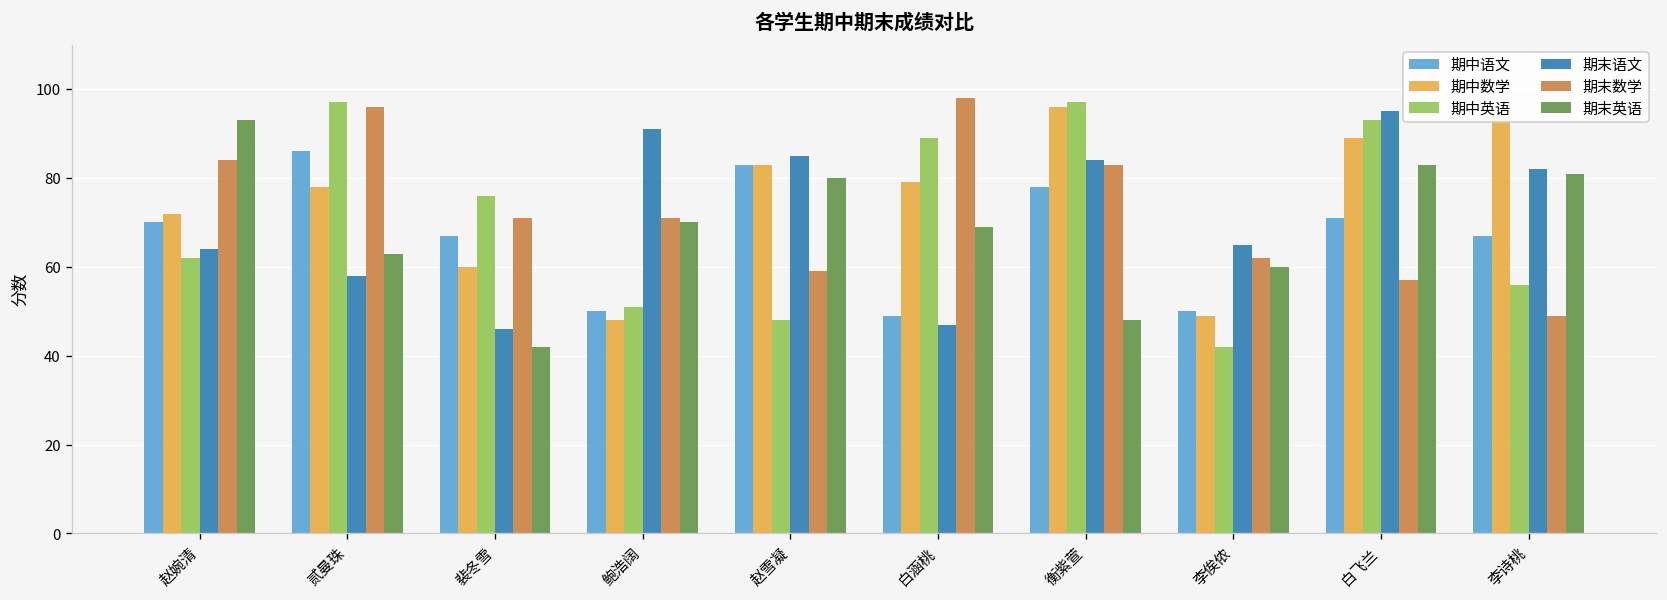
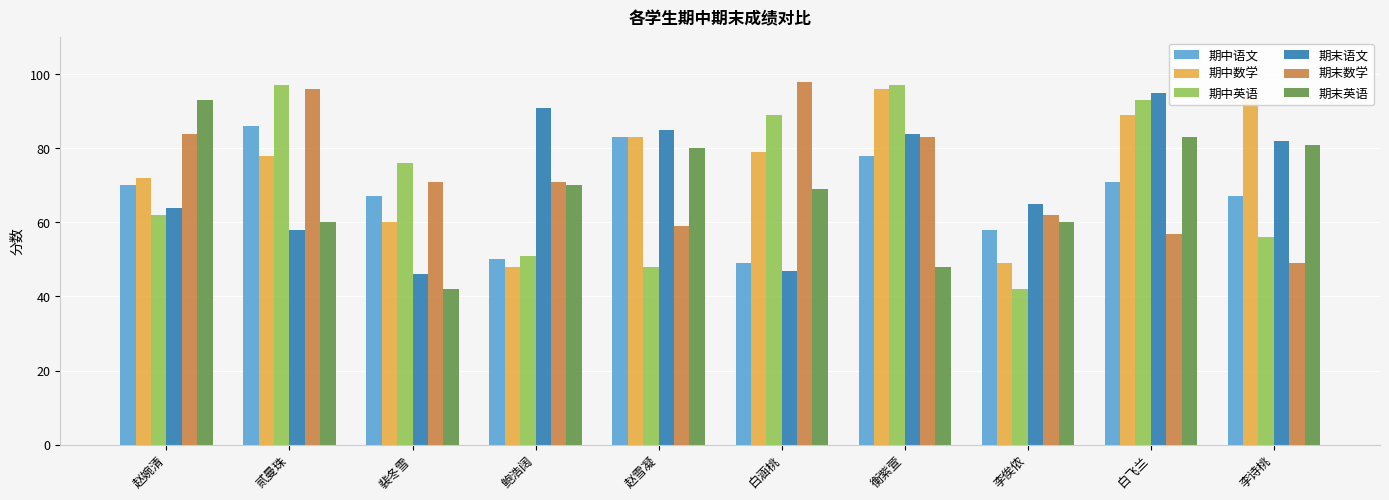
  {
    "期中语文": {
      "赵婉清": 70,
      "贰曼珠": 86,
      "裴冬雪": 67,
      "鲍浩阔": 50,
      "赵雪凝": 83,
      "白涵桃": 49,
      "衡紫萱": 78,
-     "李俟侬": 50,
+     "李俟侬": 58,
      "白飞兰": 71,
      "李诗桃": 67
    },
    "期中英语": {
      "赵婉清": 62,
      "贰曼珠": 97,
      "裴冬雪": 76,
      "鲍浩阔": 51,
      "赵雪凝": 48,
      "白涵桃": 89,
      "衡紫萱": 97,
      "李俟侬": 42,
      "白飞兰": 93,
      "李诗桃": 56
    },
    "期末语文": {
      "赵婉清": 64,
      "贰曼珠": 58,
      "裴冬雪": 46,
      "鲍浩阔": 91,
      "赵雪凝": 85,
      "白涵桃": 47,
      "衡紫萱": 84,
      "李俟侬": 65,
      "白飞兰": 95,
      "李诗桃": 82
    },
    "期末英语": {
      "赵婉清": 93,
-     "贰曼珠": 63,
+     "贰曼珠": 60,
      "裴冬雪": 42,
      "鲍浩阔": 70,
      "赵雪凝": 80,
      "白涵桃": 69,
      "衡紫萱": 48,
      "李俟侬": 60,
      "白飞兰": 83,
      "李诗桃": 81
    }
  }
